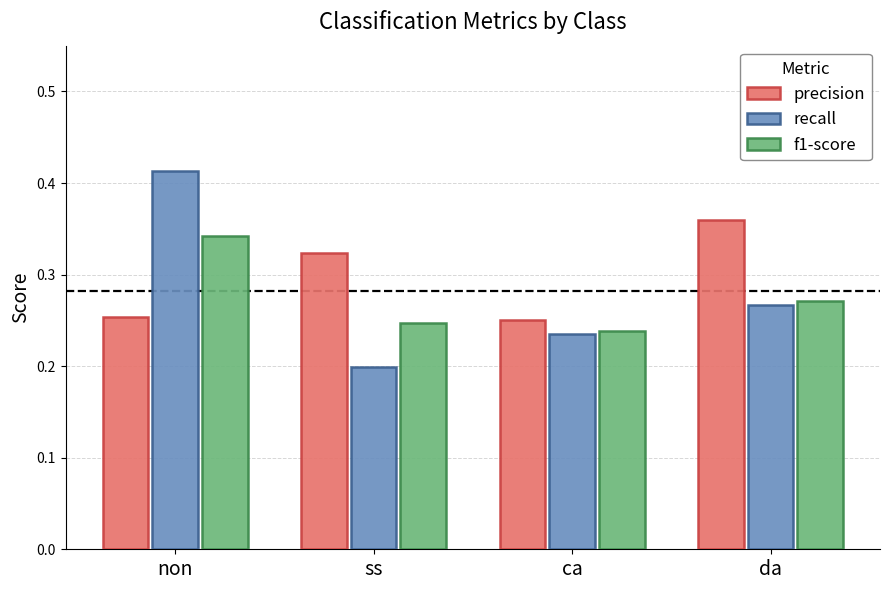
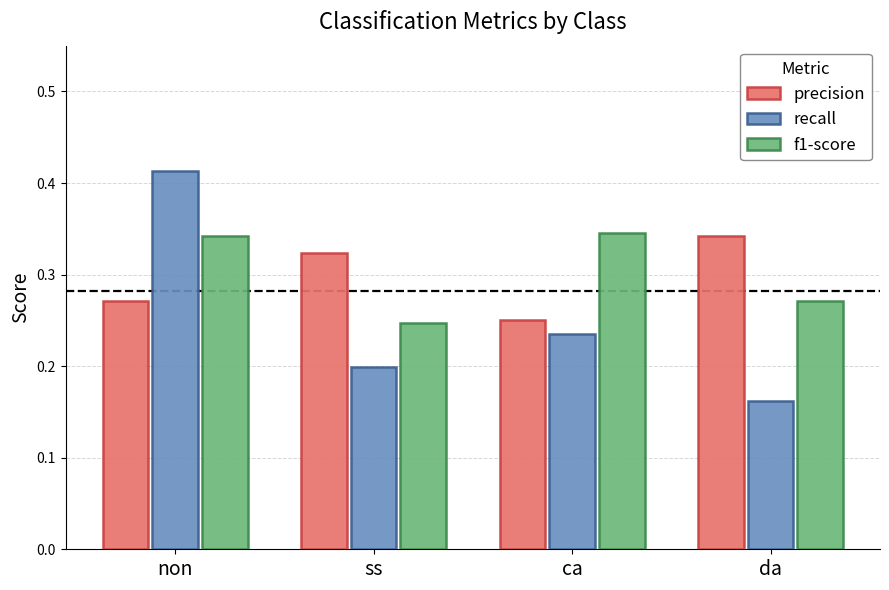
  {
    "precision": {
-     "non": 0.25,
+     "non": 0.27,
      "ss": 0.32,
      "ca": 0.25,
-     "da": 0.36
+     "da": 0.34
    },
    "recall": {
      "non": 0.41,
      "ss": 0.20,
      "ca": 0.23,
-     "da": 0.27
+     "da": 0.16
    },
    "f1-score": {
      "non": 0.34,
      "ss": 0.25,
-     "ca": 0.24,
+     "ca": 0.35,
      "da": 0.27
    }
  }
